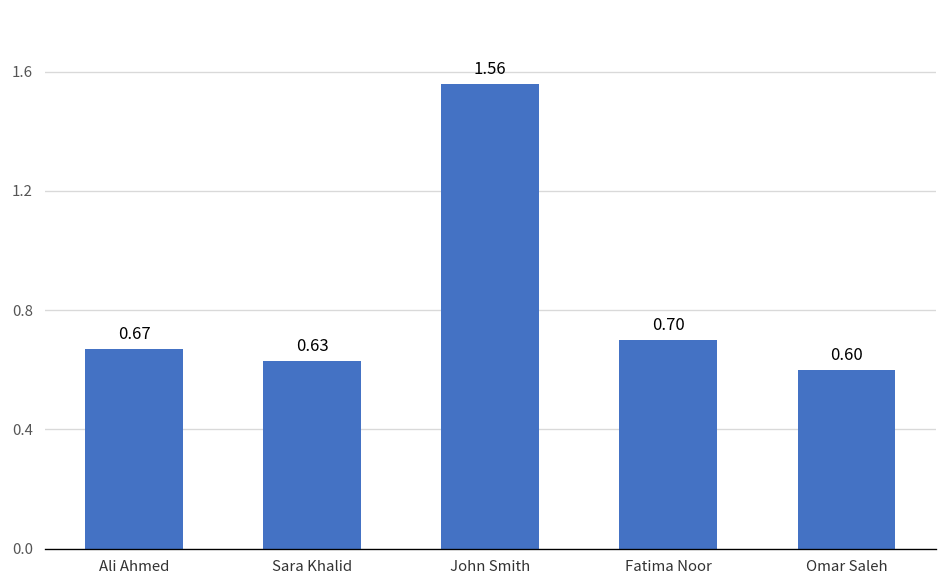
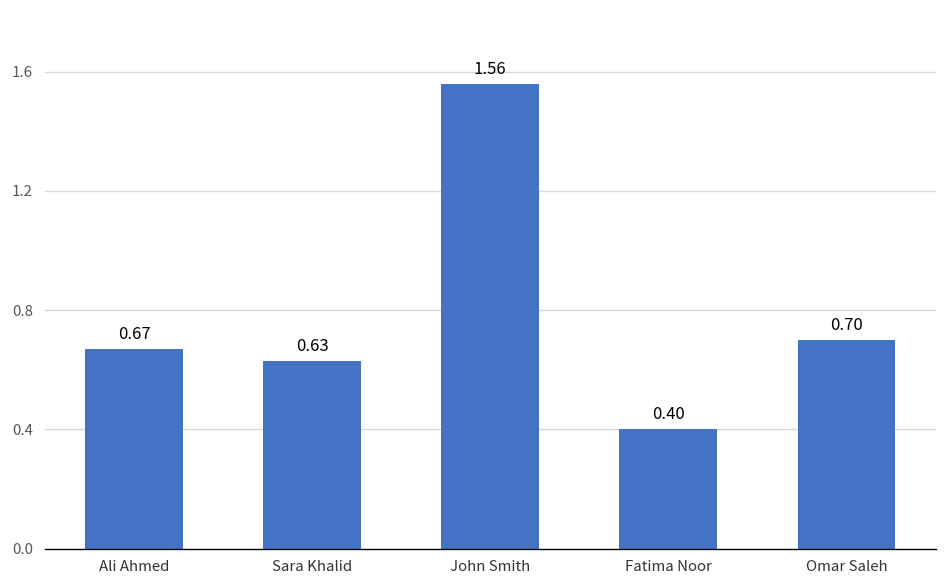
  {
    "Ali Ahmed": 0.67,
    "Sara Khalid": 0.63,
    "John Smith": 1.56,
-   "Fatima Noor": 0.70,
-   "Omar Saleh": 0.60
+   "Fatima Noor": 0.40,
+   "Omar Saleh": 0.70
  }
